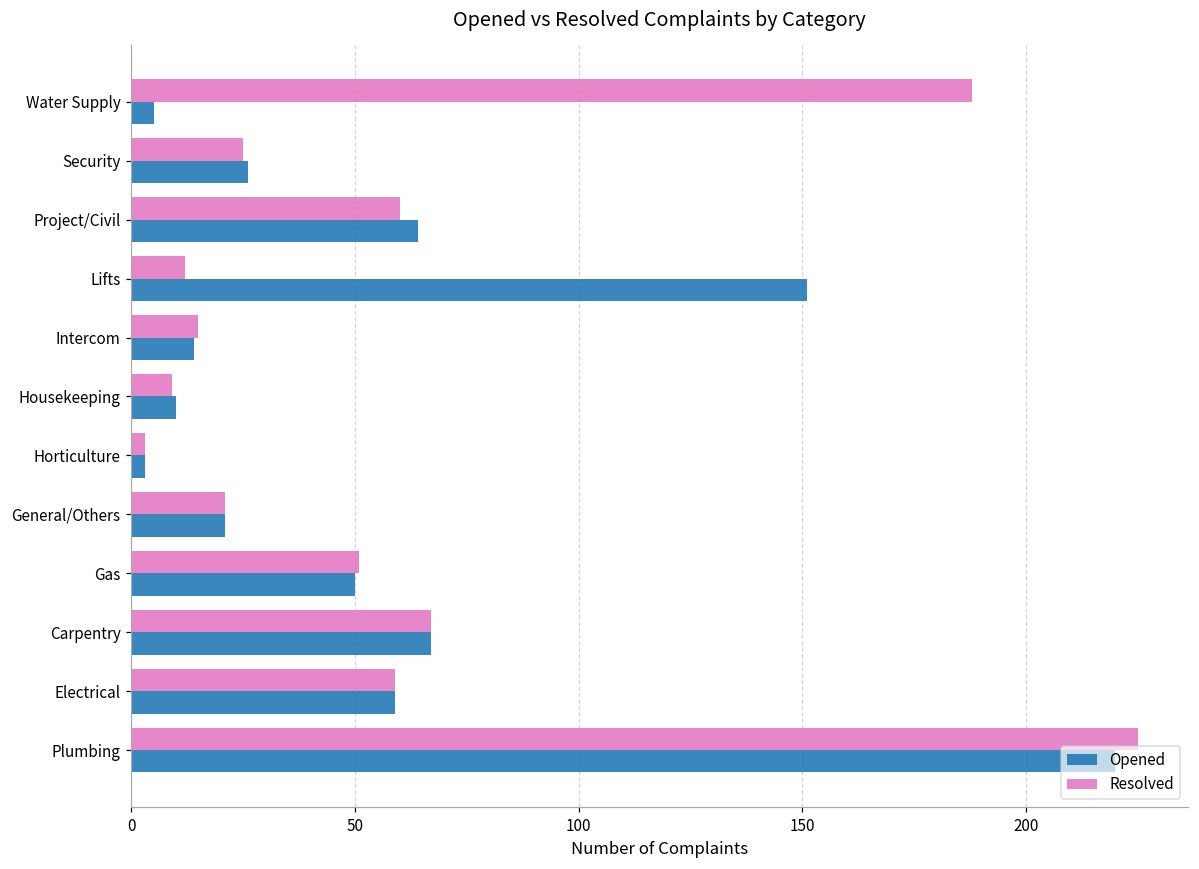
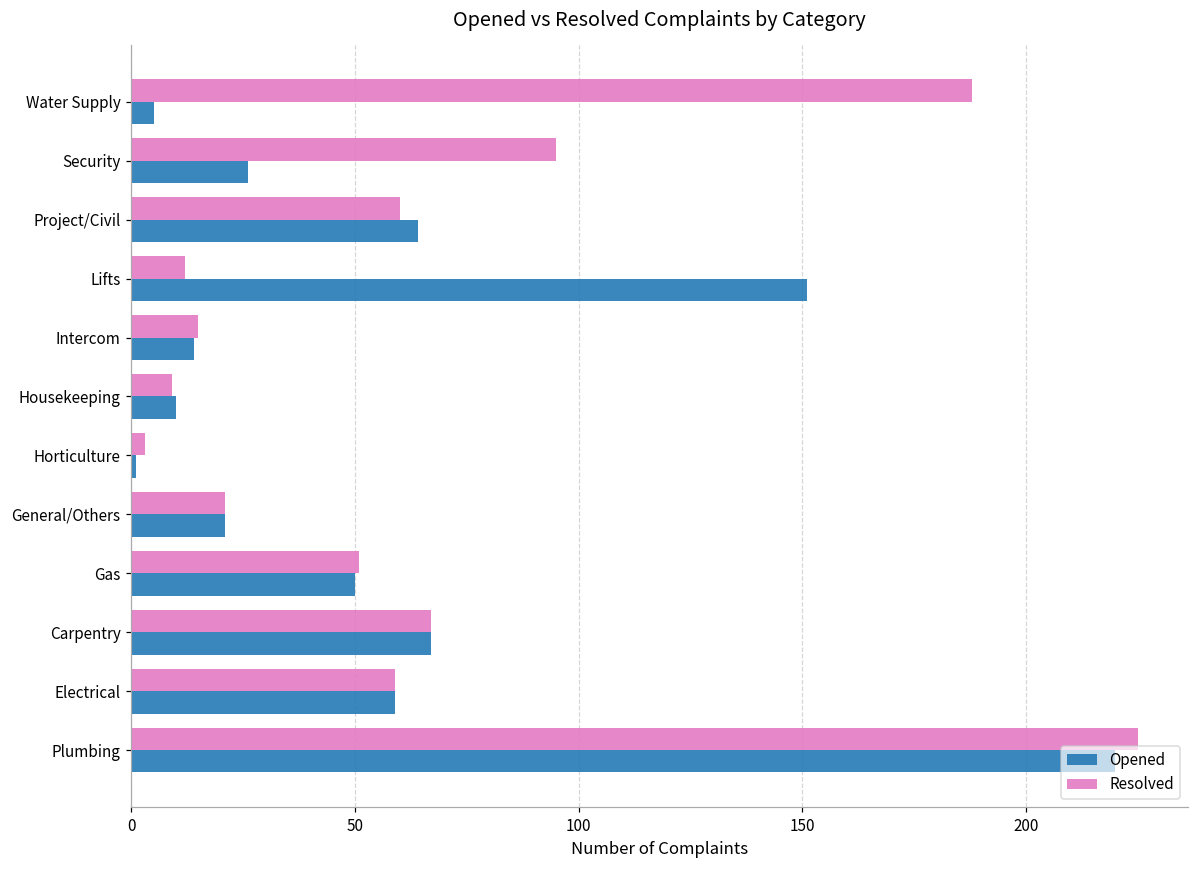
  {
    "Opened": {
      "Water Supply": 5,
      "Security": 26,
      "Project/Civil": 64,
      "Lifts": 151,
      "Intercom": 14,
      "Housekeeping": 10,
-     "Horticulture": 3,
+     "Horticulture": 1,
      "General/Others": 21,
      "Gas": 50,
      "Carpentry": 67,
      "Electrical": 59
    },
    "Resolved": {
      "Water Supply": 188,
-     "Security": 25,
+     "Security": 95,
      "Project/Civil": 60,
      "Lifts": 12,
      "Intercom": 15,
      "Housekeeping": 9,
      "Horticulture": 3,
      "General/Others": 21,
      "Gas": 51,
      "Carpentry": 67,
      "Electrical": 59,
      "Plumbing": 225
    }
  }
